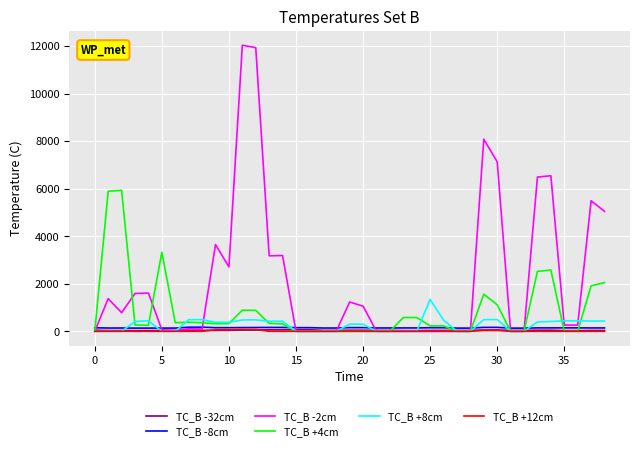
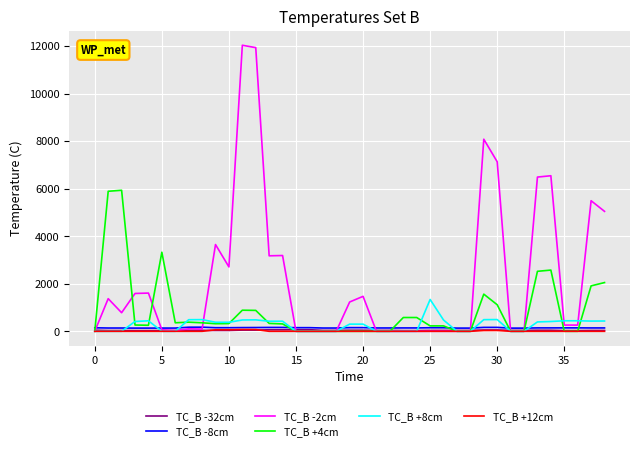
  {
    "TC_B -8cm": {
      "20": 200,
      "30": 200,
      "35": 100
    },
    "TC_B -2cm": {
      "10": 2700,
-     "20": 1100,
+     "20": 1500,
      "30": 7100,
      "35": 300
    },
    "TC_B +4cm": {
      "5": 3300,
      "30": 1100
    },
    "TC_B +8cm": {
      "20": 300,
      "25": 1300,
      "30": 500,
      "35": 400
    }
  }
